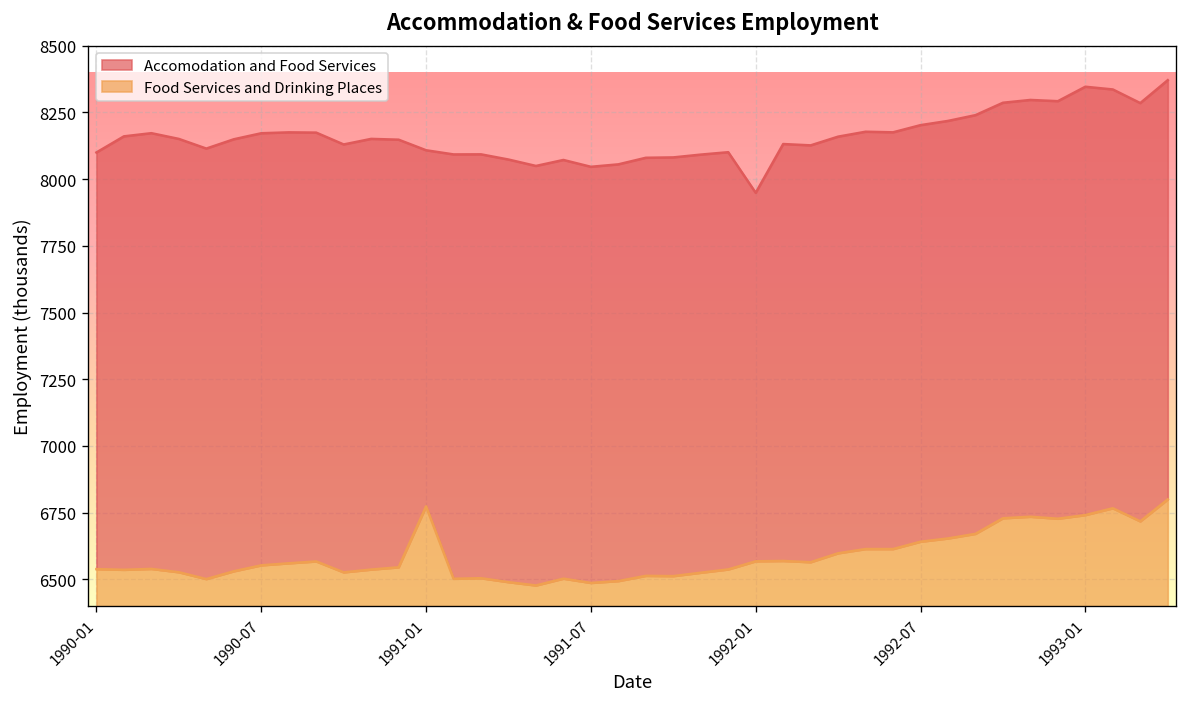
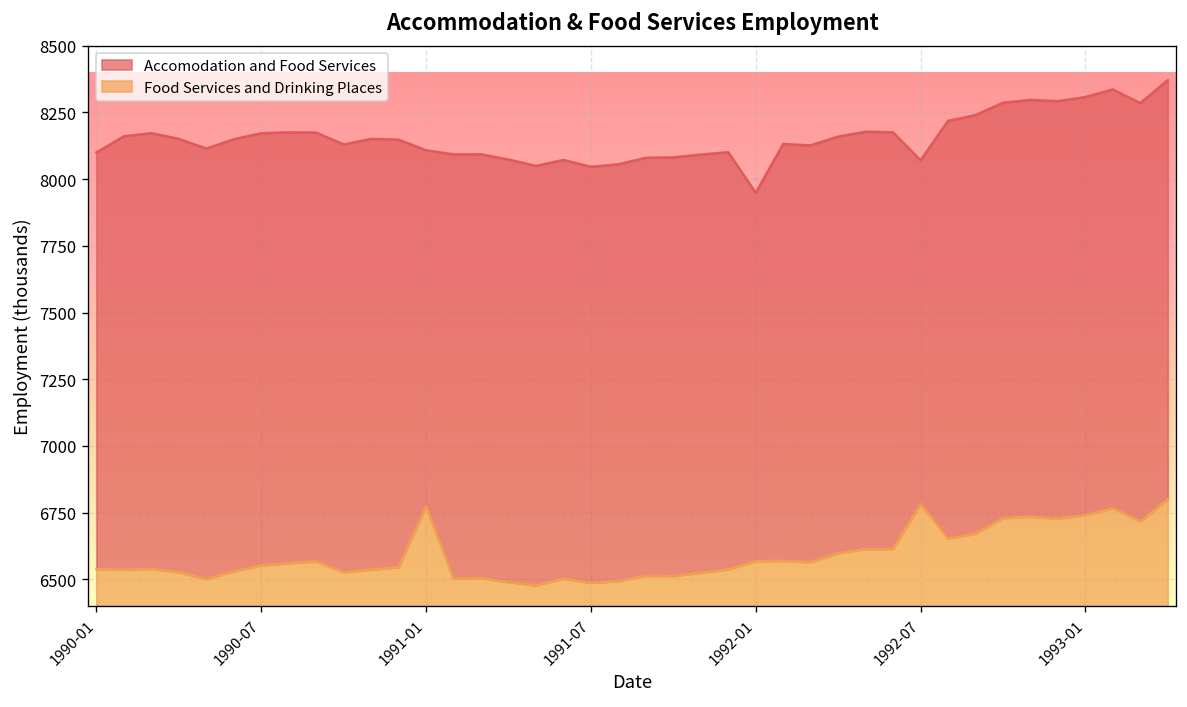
  {
    "Accomodation and Food Services": {
      "1990-01": 8100,
      "1990-07": 8170,
      "1991-01": 8110,
      "1991-07": 8050,
      "1992-01": 7950,
-     "1992-07": 8200,
-     "1993-01": 8350
+     "1992-07": 8070,
+     "1993-01": 8310
    },
    "Food Services and Drinking Places": {
      "1990-01": 6540,
      "1990-07": 6550,
      "1991-01": 6770,
      "1991-07": 6490,
      "1992-01": 6570,
-     "1992-07": 6640,
+     "1992-07": 6780,
      "1993-01": 6740
    }
  }
